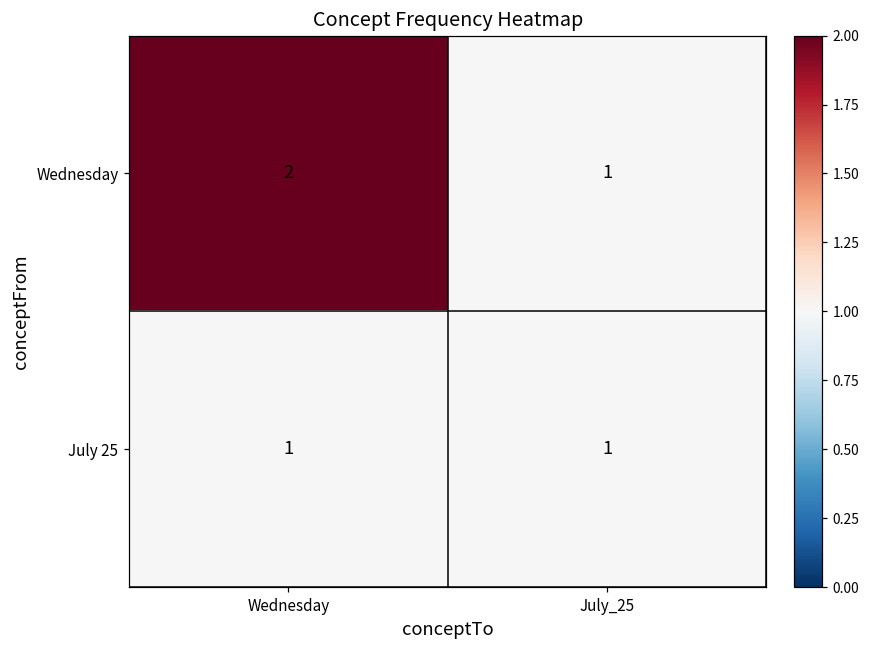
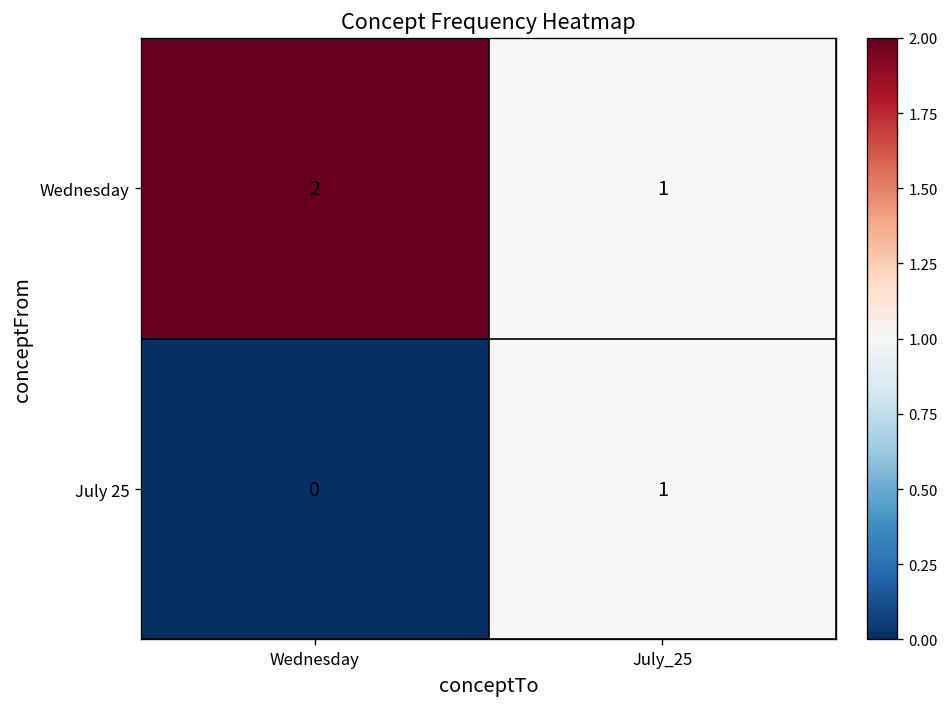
  {
    "Wednesday": {
      "Wednesday": 2,
      "July_25": 1
    },
    "July 25": {
-     "Wednesday": 1,
+     "Wednesday": 0,
      "July_25": 1
    }
  }
